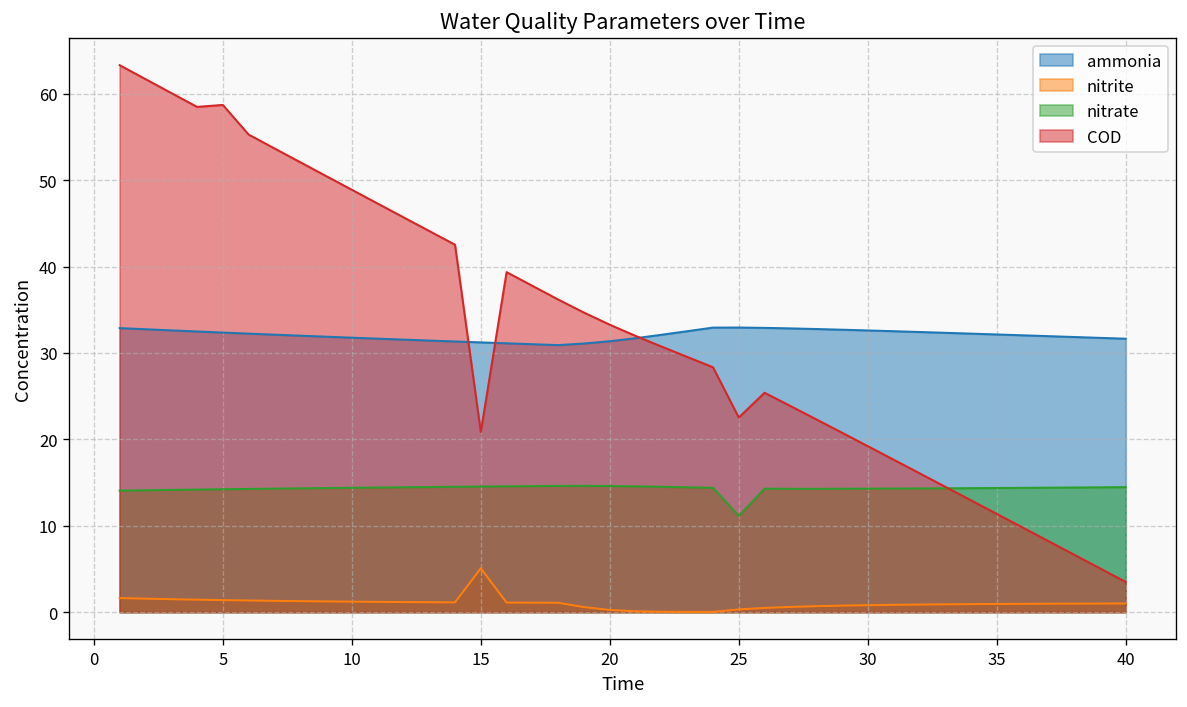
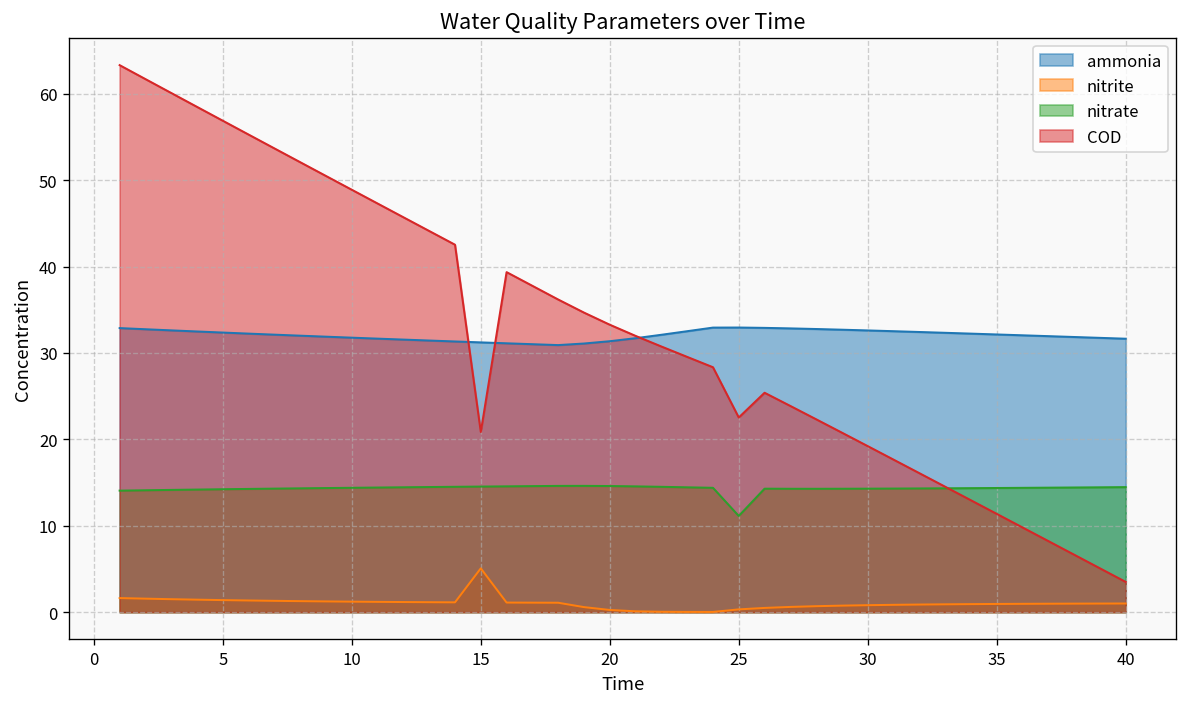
  {
    "ammonia": {
      "5": 32,
      "10": 32,
      "15": 31,
      "20": 31,
      "25": 33,
      "30": 33,
      "35": 32,
      "40": 32
    },
    "nitrite": {
      "5": 1,
      "10": 1,
      "15": 5,
      "20": 0,
      "25": 0,
      "30": 1,
      "35": 1,
      "40": 1
    },
    "nitrate": {
      "5": 14,
      "10": 14,
      "15": 15,
      "20": 15,
      "25": 11,
      "30": 14,
      "35": 14,
      "40": 14
    },
    "COD": {
-     "5": 59,
+     "5": 57,
      "10": 49,
      "15": 21,
      "20": 33,
      "25": 23,
      "30": 19,
      "35": 11,
      "40": 3
    }
  }
